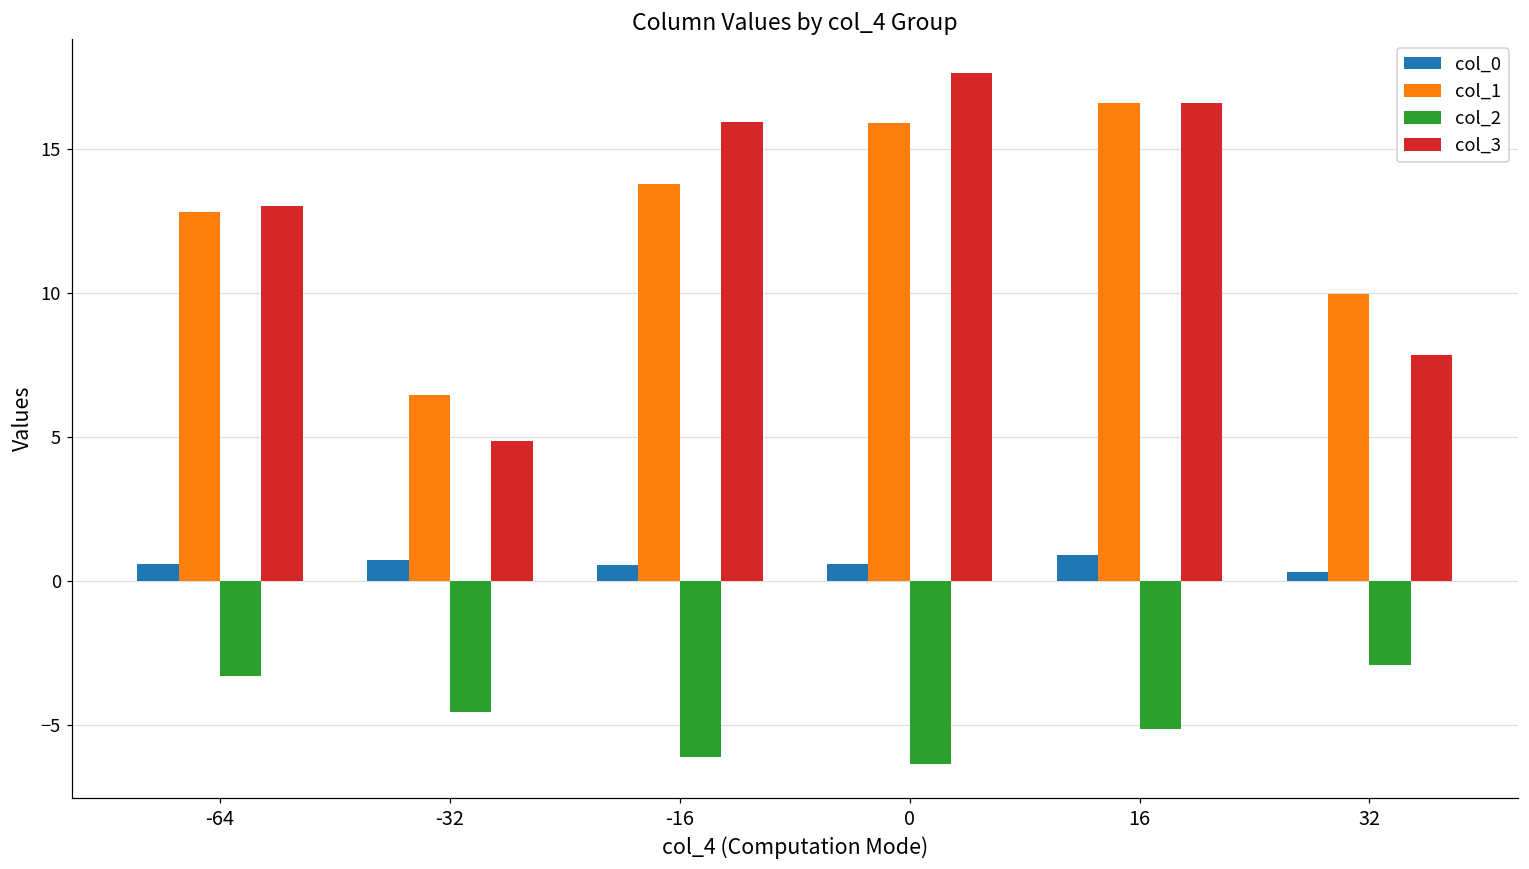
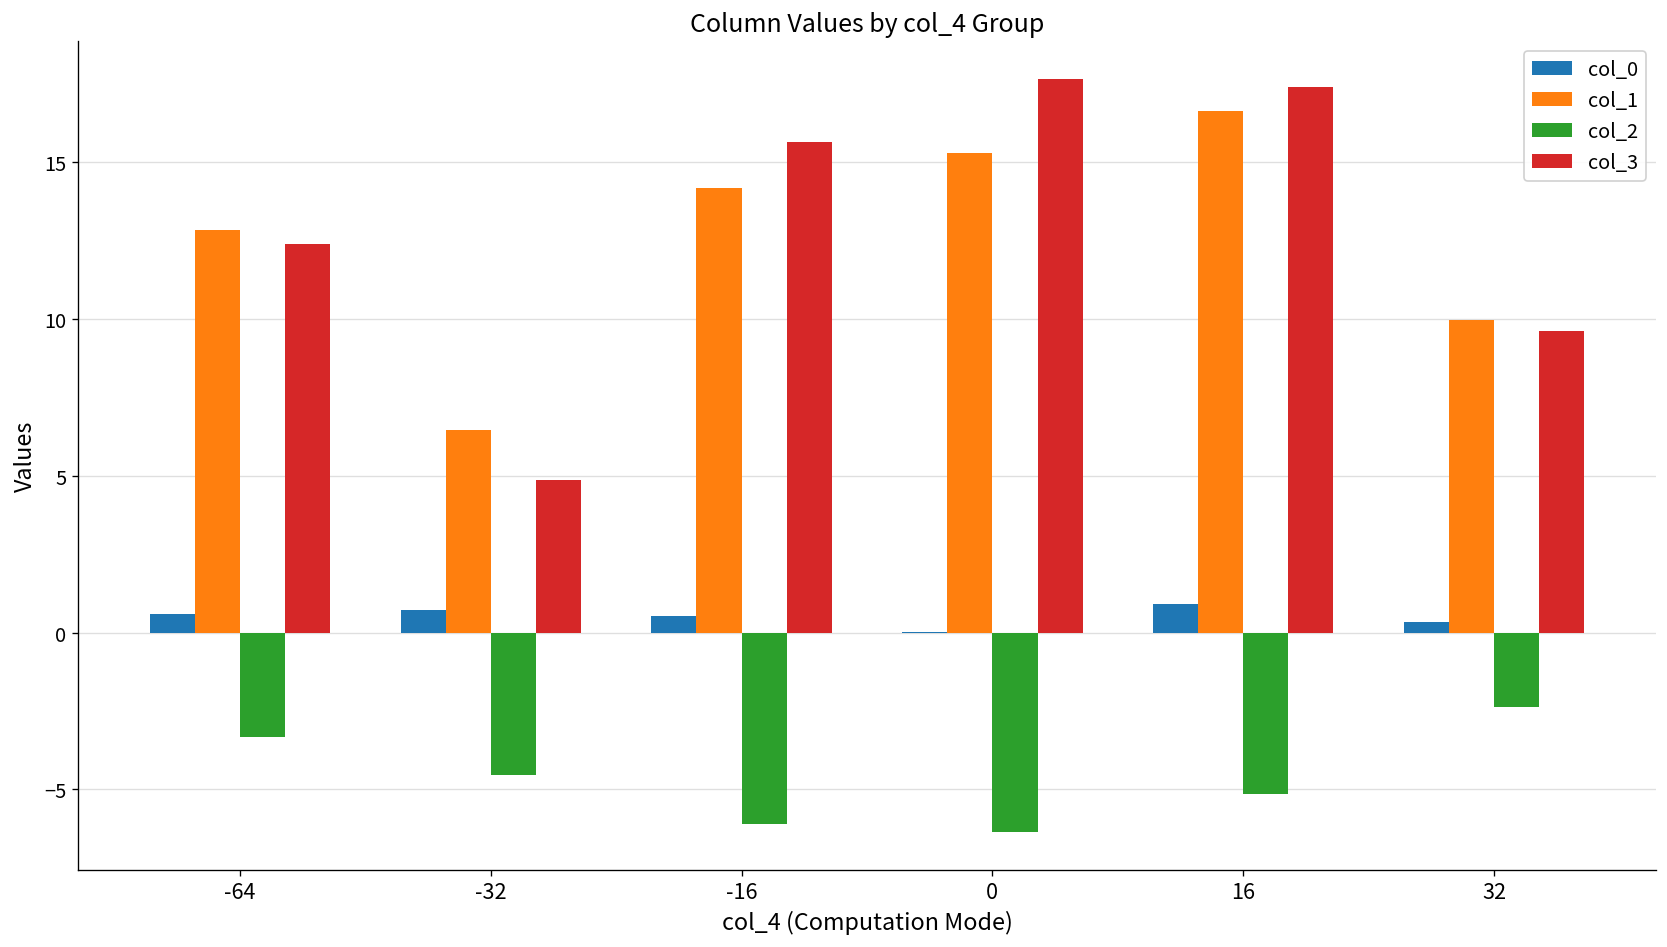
  {
    "col_0": {
      "-64": 0.6,
      "-32": 0.7,
      "-16": 0.5,
-     "0": 0.6,
+     "0": 0.0,
      "16": 0.9,
      "32": 0.3
    },
    "col_1": {
      "-64": 12.8,
      "-32": 6.5,
-     "-16": 13.8,
-     "0": 15.9,
+     "-16": 14.2,
+     "0": 15.3,
      "16": 16.6,
      "32": 10.0
    },
    "col_2": {
      "-64": -3.3,
      "-32": -4.6,
      "-16": -6.1,
      "0": -6.4,
      "16": -5.1,
-     "32": -2.9
+     "32": -2.4
    },
    "col_3": {
-     "-64": 13.0,
+     "-64": 12.4,
      "-32": 4.8,
-     "-16": 15.9,
+     "-16": 15.6,
      "0": 17.6,
-     "16": 16.6,
-     "32": 7.8
+     "16": 17.4,
+     "32": 9.6
    }
  }
